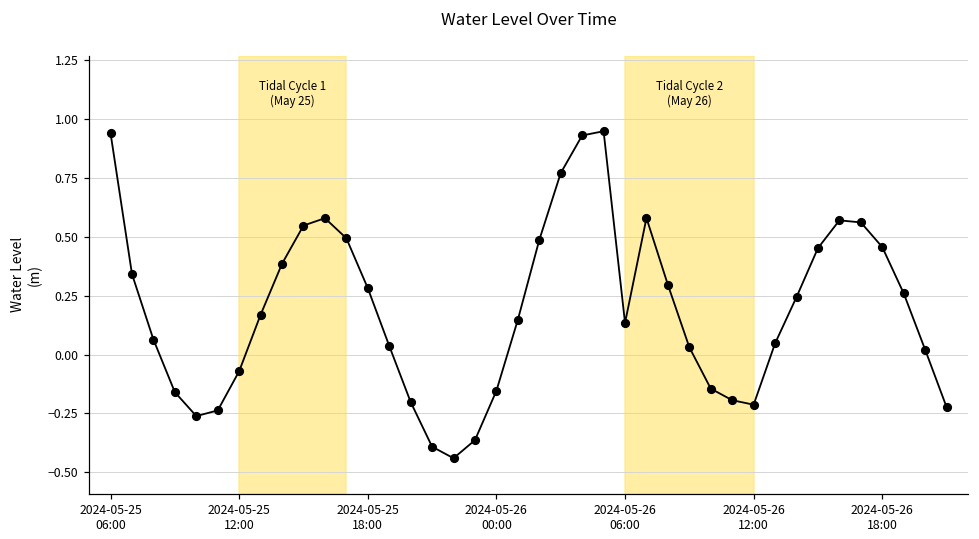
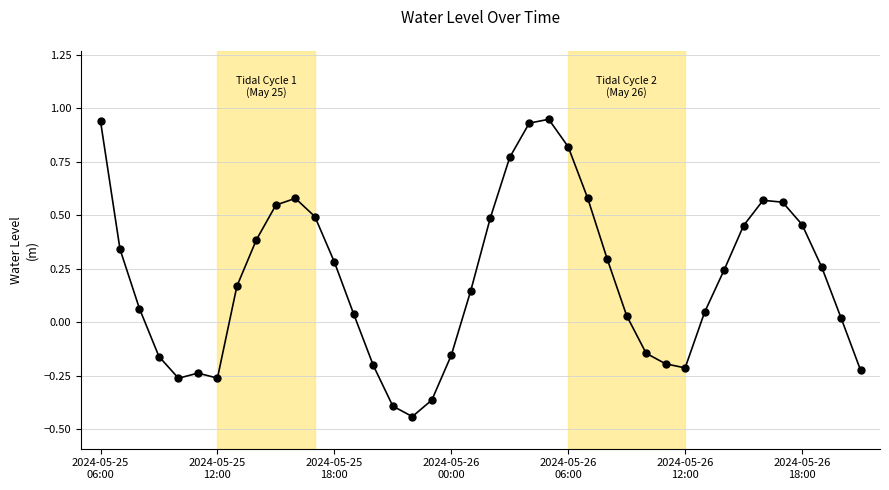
  {
    "2024-05-25 06:00": 0.94,
-   "2024-05-25 12:00": -0.07,
+   "2024-05-25 12:00": -0.26,
    "2024-05-25 18:00": 0.28,
    "2024-05-26 00:00": -0.15,
-   "2024-05-26 06:00": 0.13,
+   "2024-05-26 06:00": 0.82,
    "2024-05-26 12:00": -0.21,
    "2024-05-26 18:00": 0.46
  }
